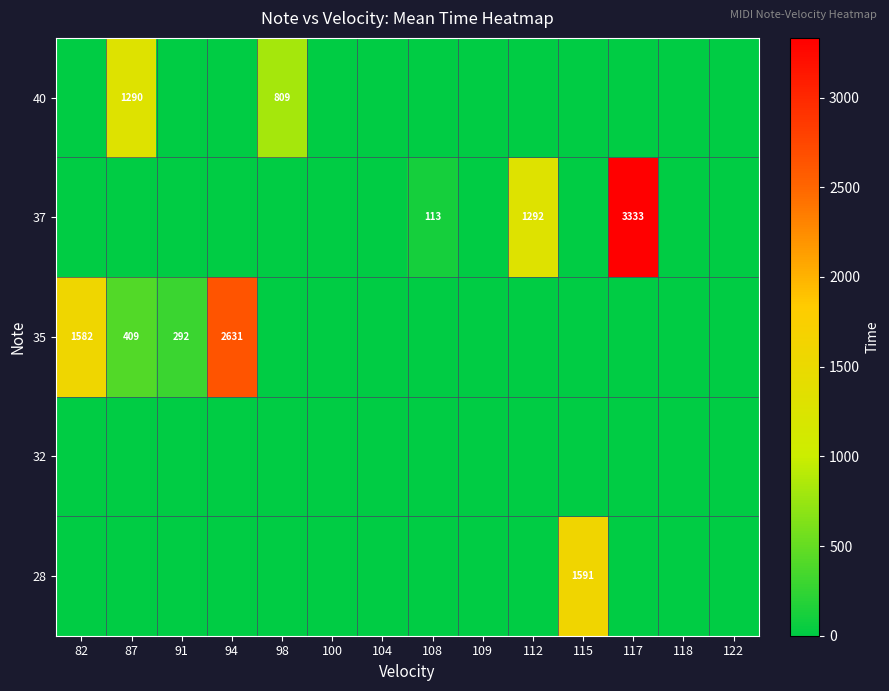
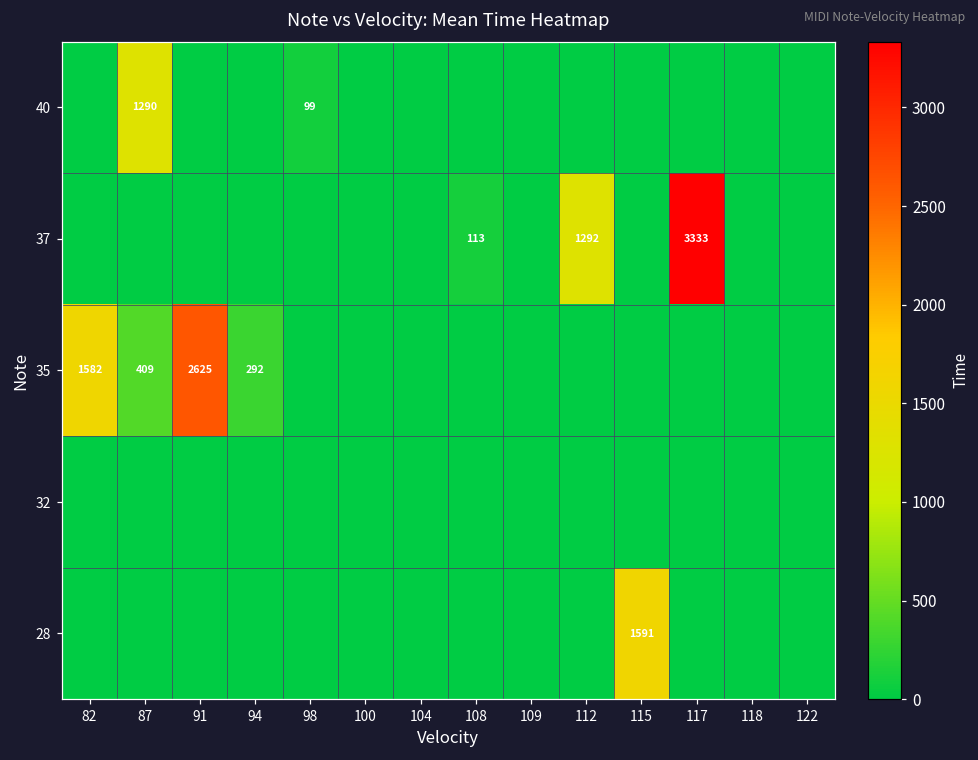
  {
    "40": {
      "87": 1290,
-     "98": 809
+     "98": 99
    },
    "37": {
      "108": 113,
      "112": 1292,
      "117": 3333
    },
    "35": {
      "82": 1582,
      "87": 409,
-     "91": 292,
-     "94": 2631
+     "91": 2625,
+     "94": 292
    },
    "28": {
      "115": 1591
    }
  }
